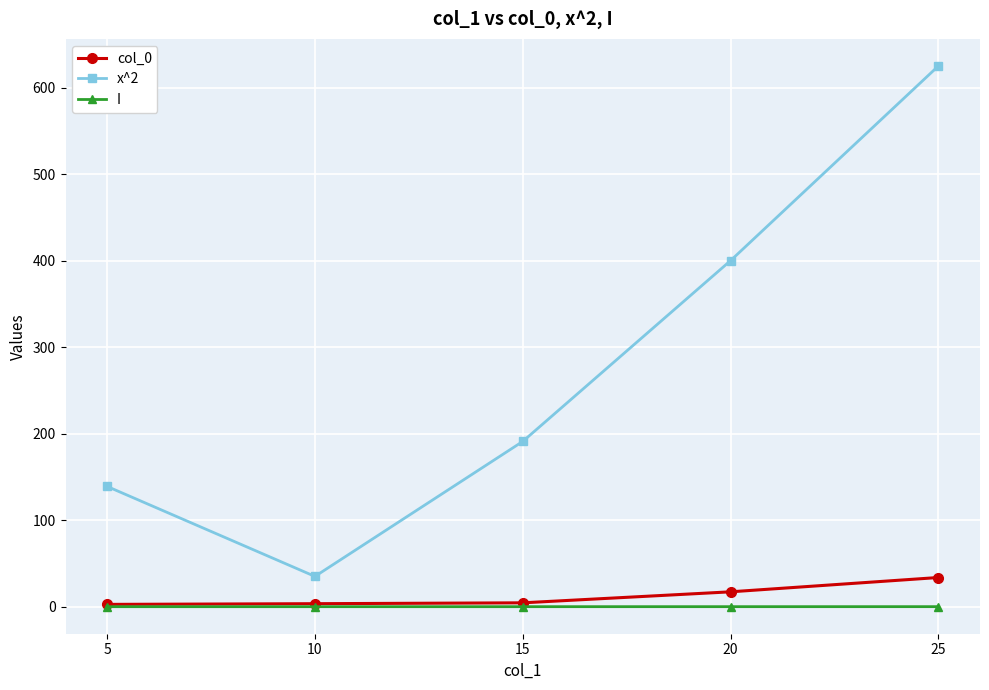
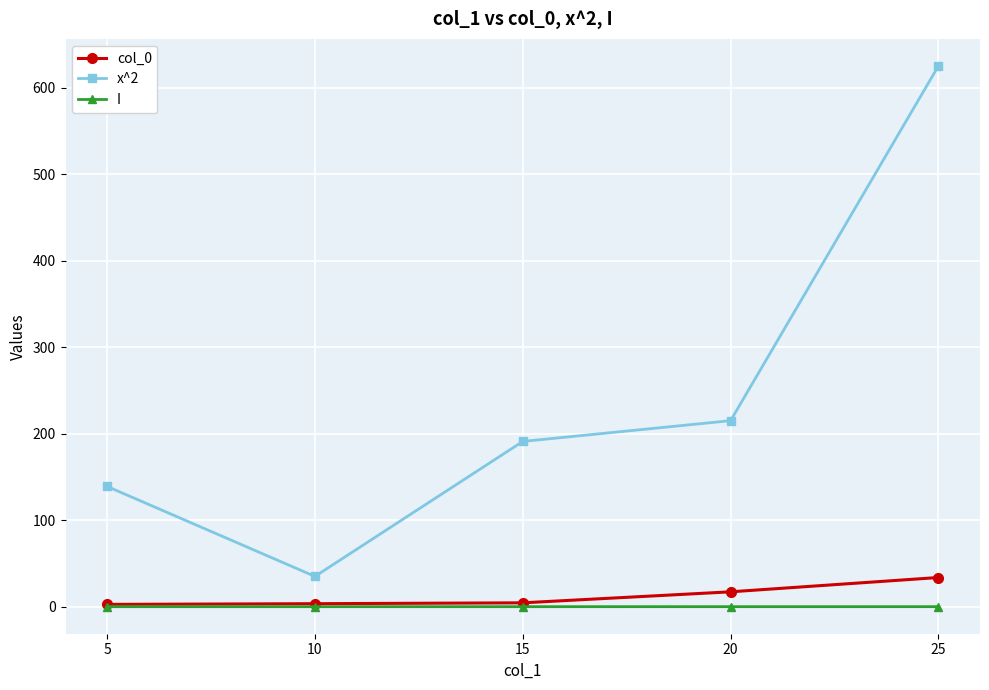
  {
    "col_0": {
      "10": 0,
      "15": 0,
      "20": 20,
      "25": 30
    },
    "x^2": {
      "5": 140,
      "10": 40,
      "15": 190,
-     "20": 400,
+     "20": 220,
      "25": 630
    },
    "I": {
      "10": 0,
      "15": 0,
      "20": 0,
      "25": 0
    }
  }
